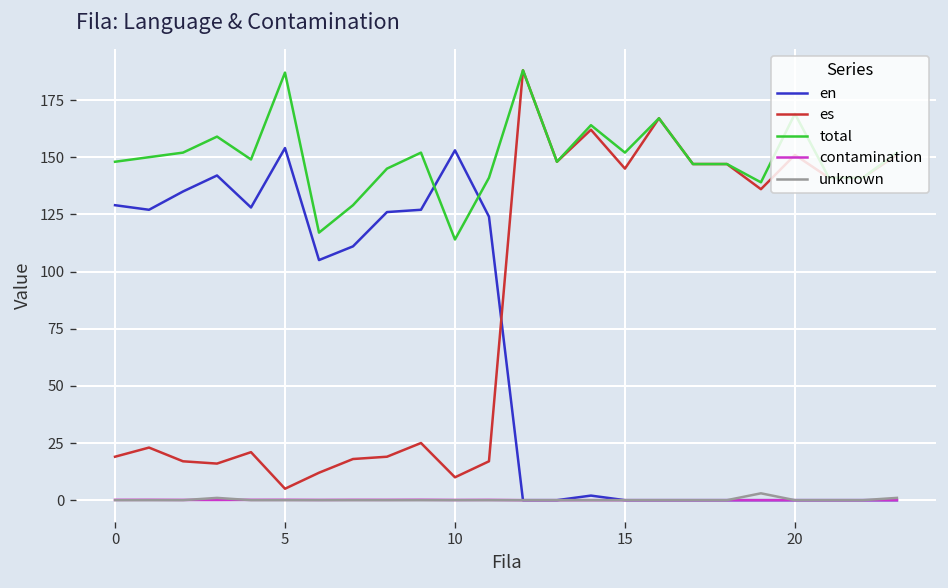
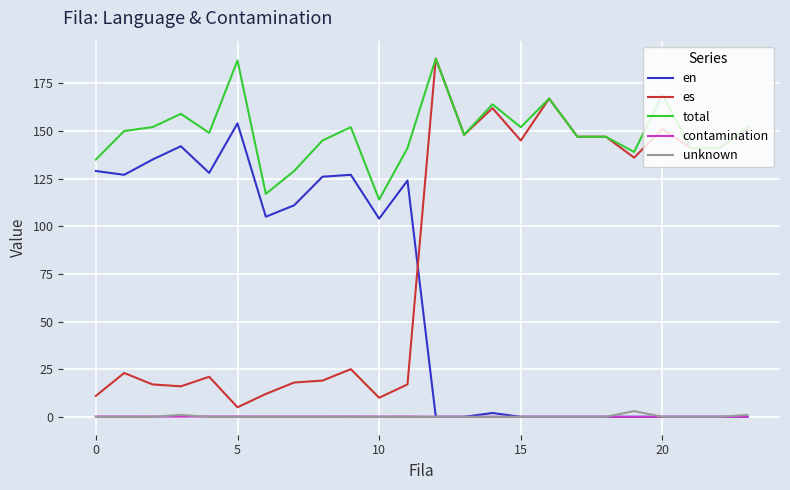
  {
    "en": {
      "0": 129,
      "5": 154,
-     "10": 153
+     "10": 104
    },
    "es": {
-     "0": 19,
+     "0": 11,
      "5": 5,
      "10": 10,
      "15": 145
    },
    "total": {
-     "0": 148,
+     "0": 135,
      "5": 187,
      "10": 114,
      "15": 152
    }
  }
